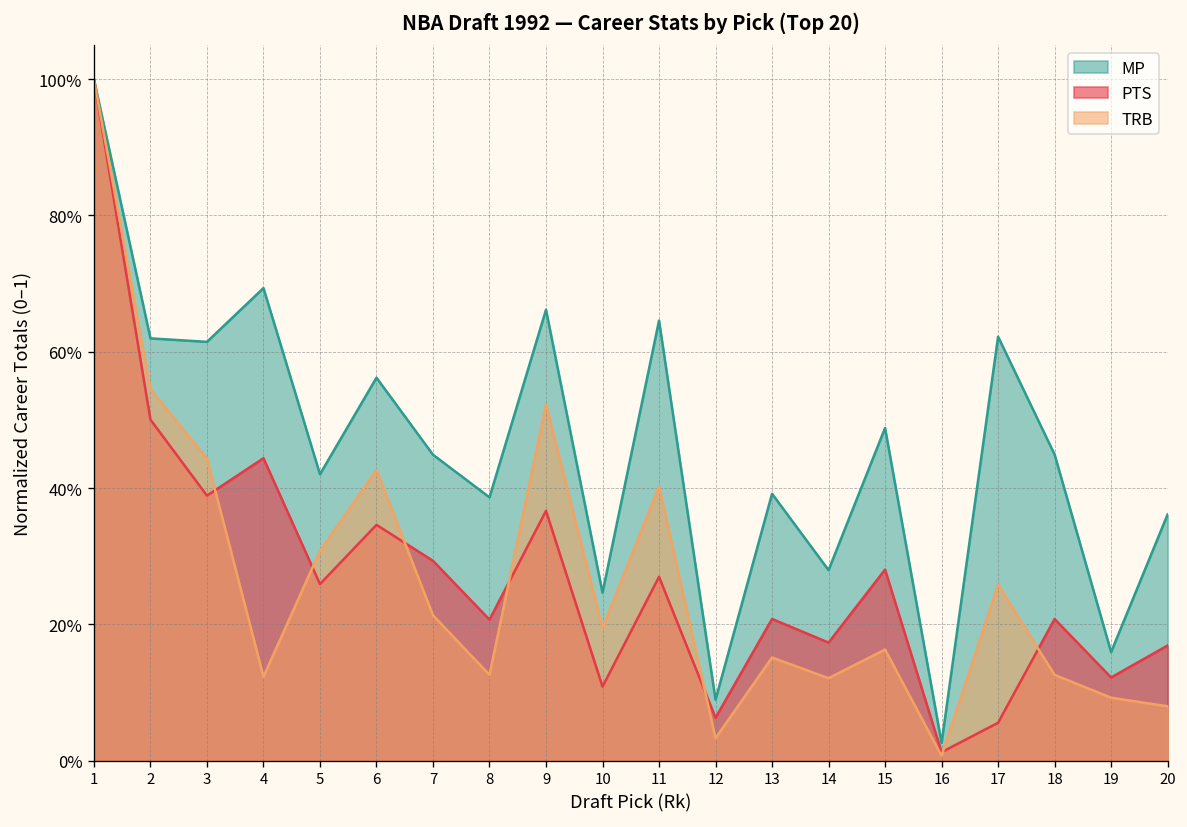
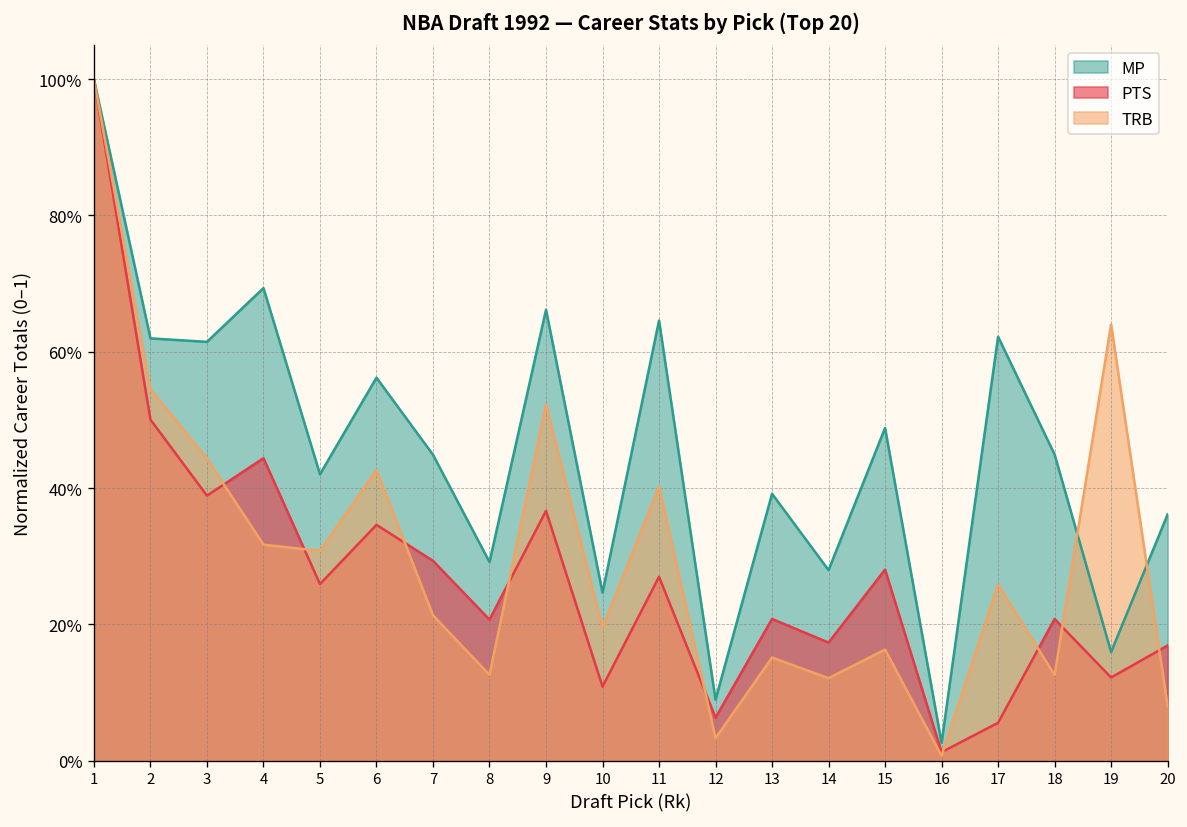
  {
    "MP": {
      "2": "62%",
      "3": "61%",
      "4": "69%",
      "5": "42%",
      "6": "56%",
      "7": "45%",
-     "8": "39%",
+     "8": "29%",
      "9": "66%",
      "10": "25%",
      "11": "65%",
      "12": "9%",
      "13": "39%",
      "14": "28%",
      "15": "49%",
      "16": "3%",
      "17": "62%",
      "18": "45%",
      "19": "16%",
      "20": "36%"
    },
    "PTS": {
      "2": "50%",
      "3": "39%",
      "4": "44%",
      "5": "26%",
      "6": "35%",
      "7": "29%",
      "8": "21%",
      "9": "37%",
      "10": "11%",
      "11": "27%",
      "12": "6%",
      "13": "21%",
      "14": "17%",
      "15": "28%",
      "16": "1%",
      "17": "6%",
      "18": "21%",
      "19": "12%",
      "20": "17%"
    },
    "TRB": {
      "2": "54%",
      "3": "44%",
-     "4": "12%",
+     "4": "32%",
      "5": "31%",
      "6": "43%",
      "7": "21%",
      "8": "13%",
      "9": "52%",
      "10": "20%",
      "11": "40%",
      "12": "3%",
      "13": "15%",
      "14": "12%",
      "15": "16%",
      "16": "1%",
      "17": "26%",
      "18": "13%",
-     "19": "9%",
+     "19": "64%",
      "20": "8%"
    }
  }
